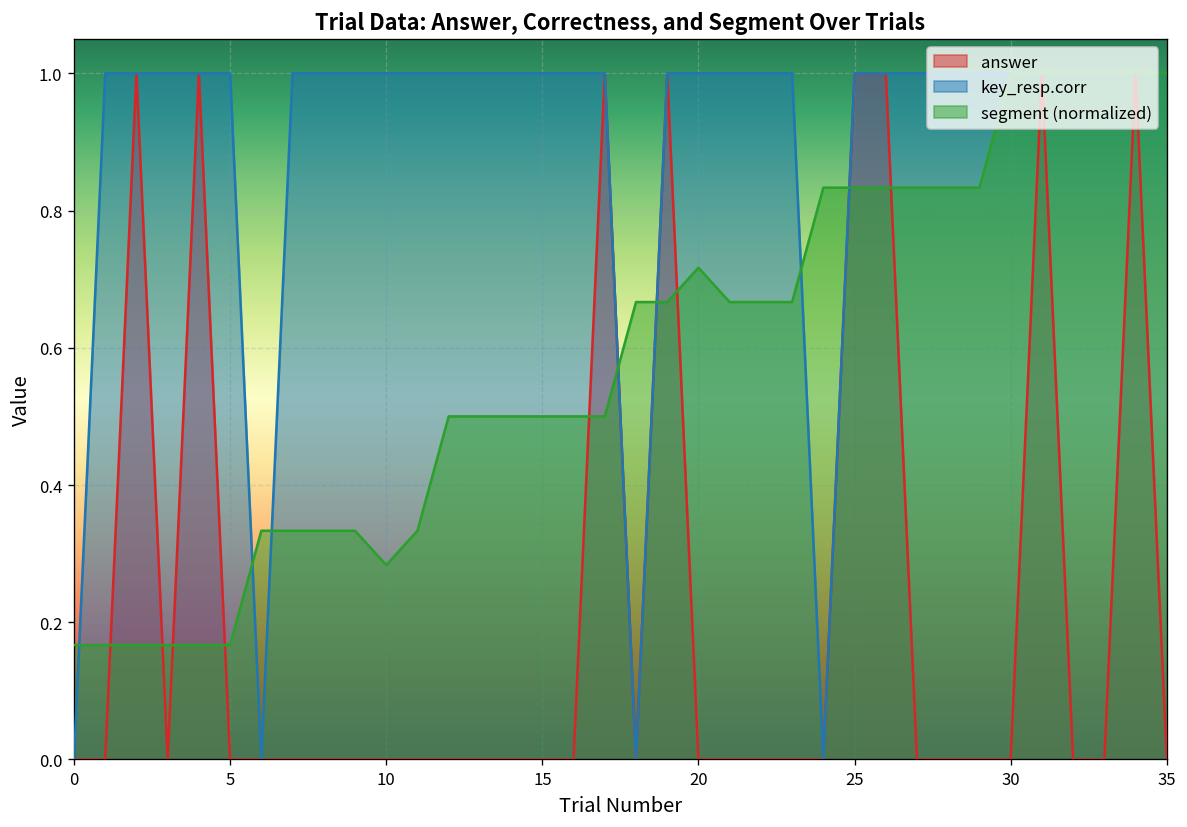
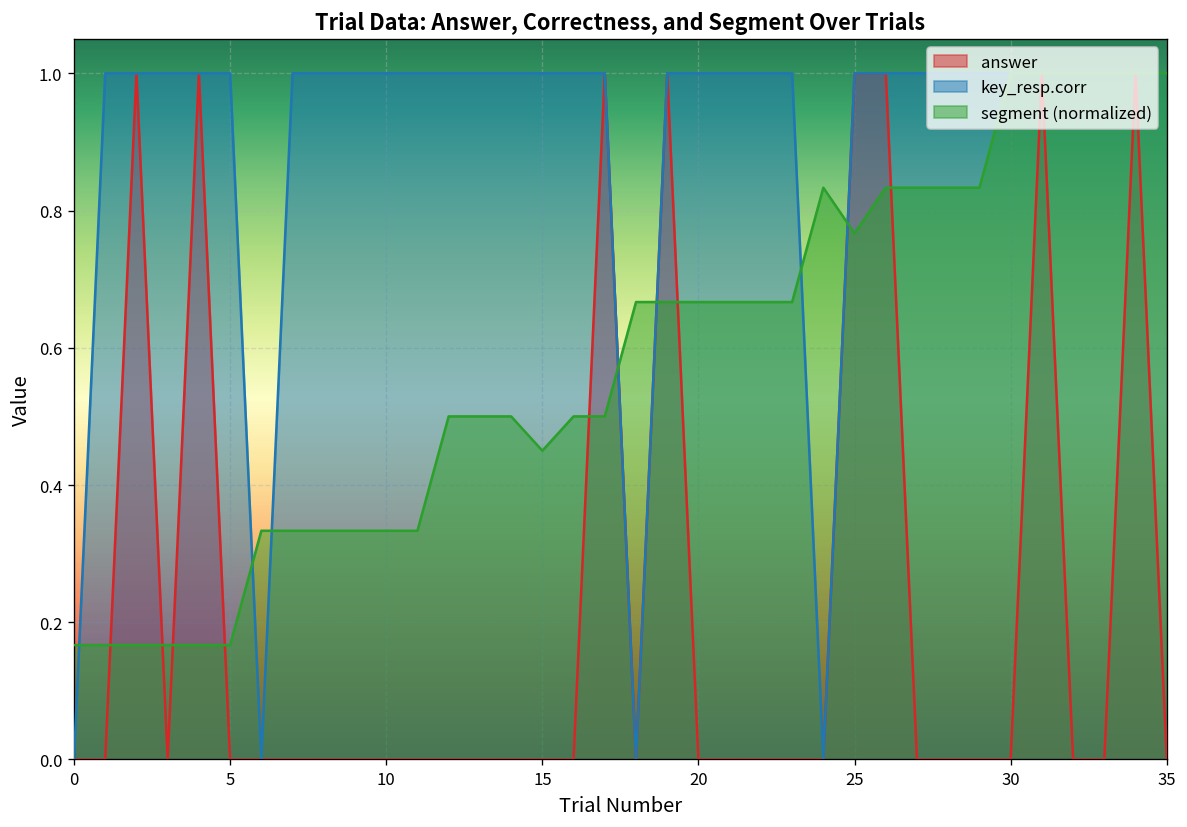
  {
    "answer": {
      "5": 0.00,
      "10": 0.00,
      "15": 0.00,
      "20": 0.00,
      "30": 0.00,
      "35": 0.00
    },
    "key_resp.corr": {
      "5": 1.00,
      "10": 1.00,
      "15": 1.00,
      "20": 1.00
    },
    "segment (normalized)": {
      "0": 0.17,
      "5": 0.17,
-     "10": 0.28,
-     "15": 0.50,
-     "20": 0.72,
-     "25": 0.83
+     "10": 0.33,
+     "15": 0.45,
+     "20": 0.67,
+     "25": 0.77
    }
  }
